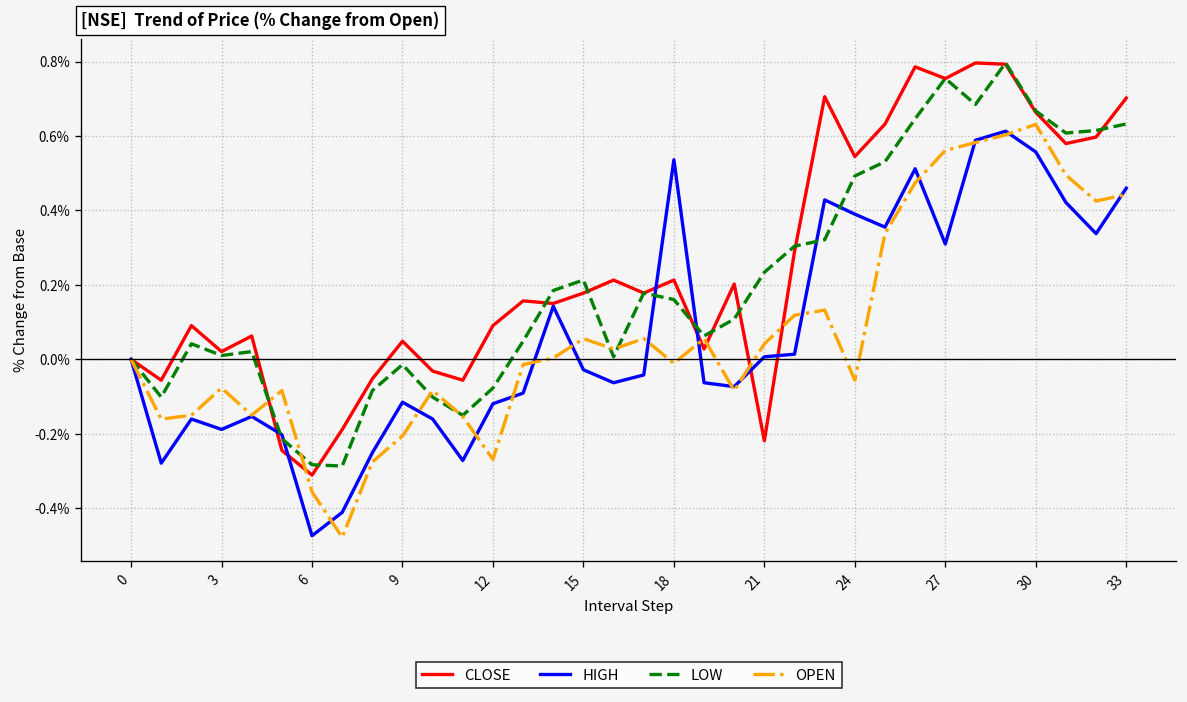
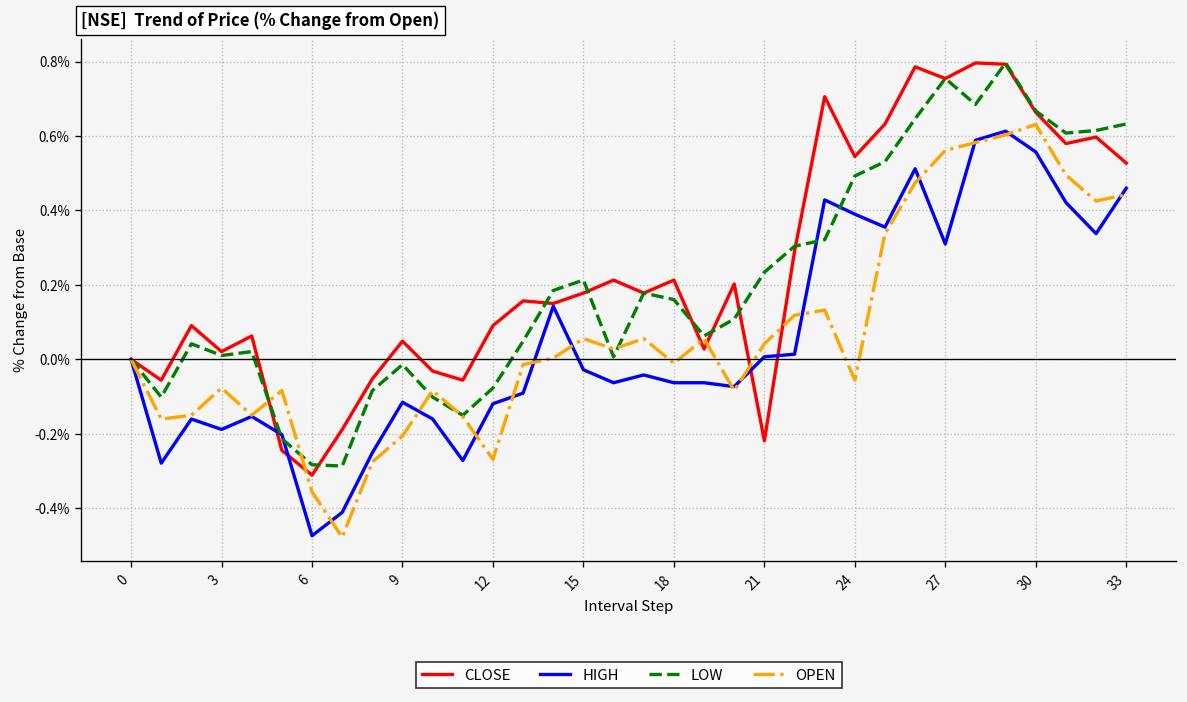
  {
    "CLOSE": {
      "3": "0.02%",
      "6": "-0.31%",
      "9": "0.05%",
      "12": "0.09%",
      "15": "0.18%",
      "18": "0.21%",
      "21": "-0.22%",
      "24": "0.54%",
-     "33": "0.70%"
+     "33": "0.53%"
    },
    "HIGH": {
      "3": "-0.19%",
      "6": "-0.47%",
      "9": "-0.11%",
      "12": "-0.12%",
      "15": "-0.03%",
-     "18": "0.54%",
+     "18": "-0.06%",
      "21": "0.01%",
      "24": "0.39%",
      "27": "0.31%",
      "30": "0.56%",
      "33": "0.46%"
    },
    "LOW": {
      "3": "0.01%",
      "6": "-0.28%",
      "9": "-0.01%",
      "12": "-0.08%",
      "15": "0.21%",
      "18": "0.16%",
      "21": "0.23%",
      "24": "0.49%",
      "33": "0.63%"
    },
    "OPEN": {
      "3": "-0.08%",
      "6": "-0.36%",
      "9": "-0.21%",
      "12": "-0.27%",
      "15": "0.06%",
      "18": "-0.01%",
      "21": "0.04%",
      "24": "-0.06%",
      "27": "0.56%",
      "30": "0.63%",
      "33": "0.44%"
    }
  }
